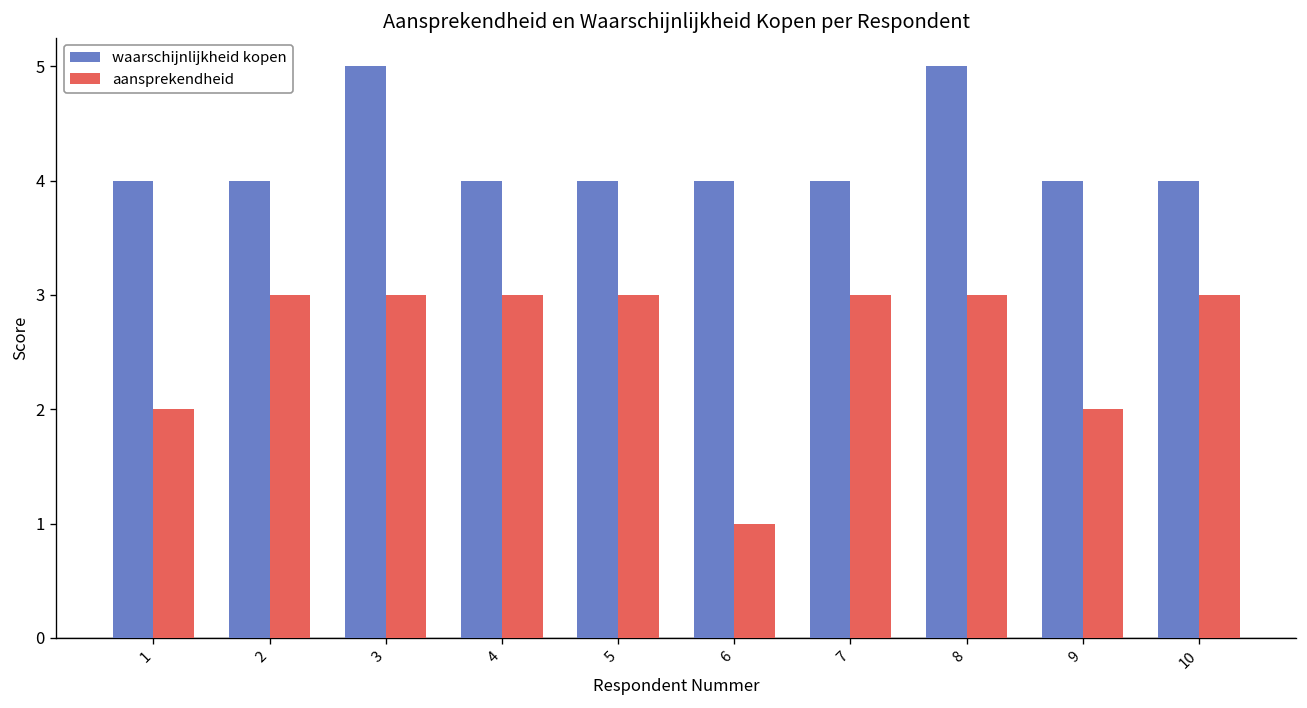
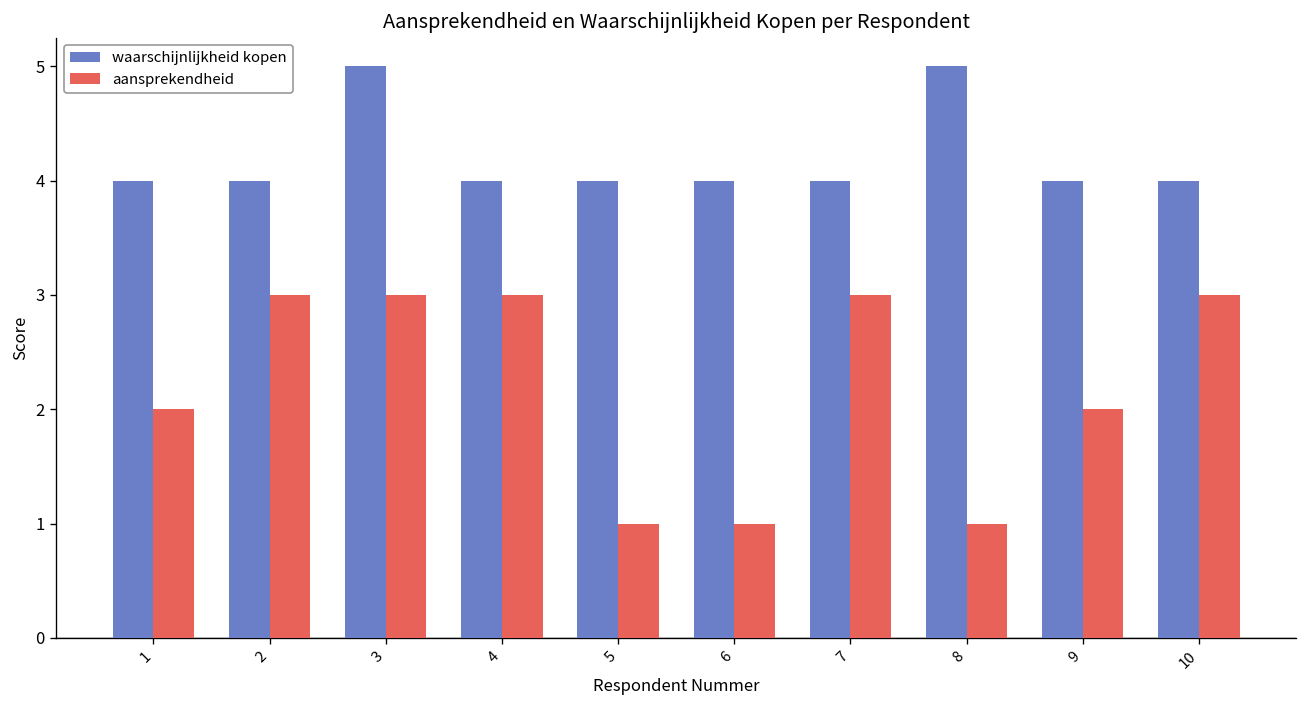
  {
    "waarschijnlijkheid kopen": {
      "1": 4,
      "2": 4,
      "3": 5,
      "4": 4,
      "5": 4,
      "6": 4,
      "7": 4,
      "8": 5,
      "9": 4,
      "10": 4
    },
    "aansprekendheid": {
      "1": 2,
      "2": 3,
      "3": 3,
      "4": 3,
-     "5": 3,
+     "5": 1,
      "6": 1,
      "7": 3,
-     "8": 3,
+     "8": 1,
      "9": 2,
      "10": 3
    }
  }
